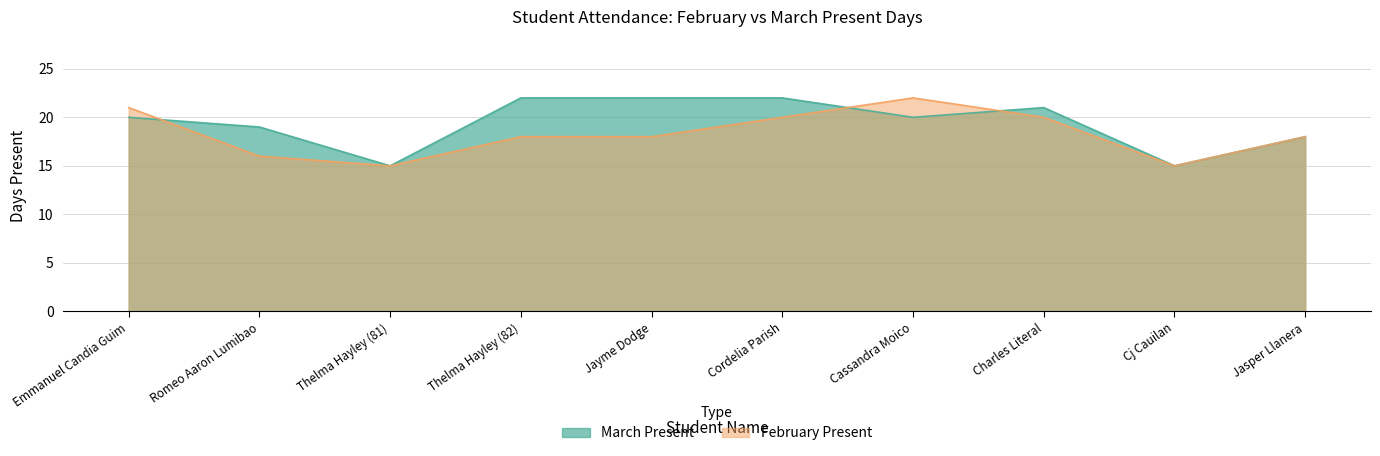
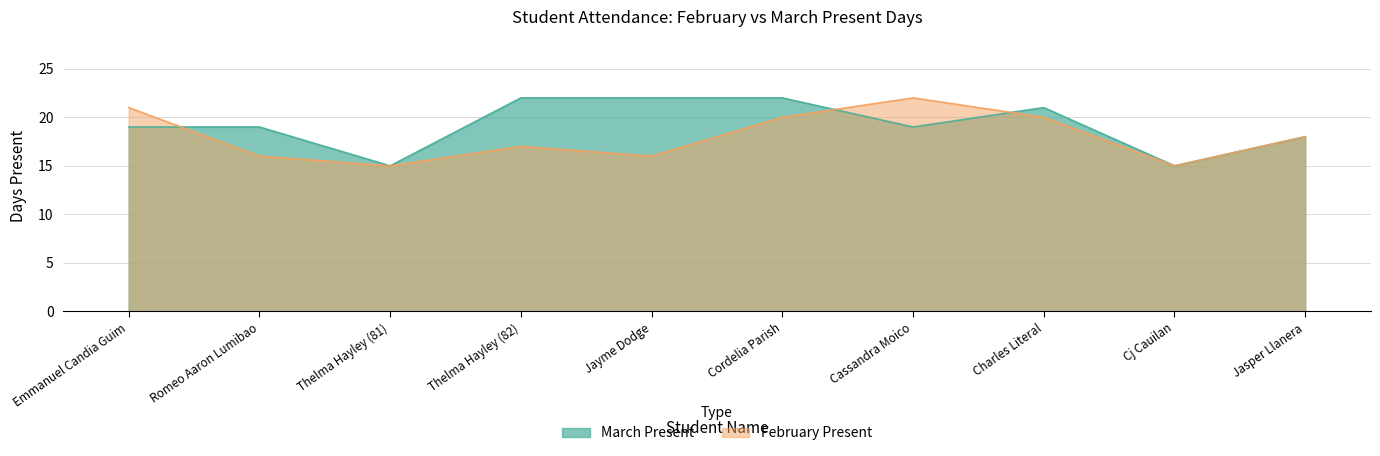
  {
    "March Present": {
-     "Emmanuel Candia Guim": 20,
+     "Emmanuel Candia Guim": 19,
      "Romeo Aaron Lumibao": 19,
      "Thelma Hayley (82)": 22,
      "Jayme Dodge": 22,
      "Cordelia Parish": 22,
-     "Cassandra Moico": 20,
+     "Cassandra Moico": 19,
      "Charles Literal": 21
    },
    "February Present": {
      "Emmanuel Candia Guim": 21,
      "Romeo Aaron Lumibao": 16,
-     "Thelma Hayley (82)": 18,
-     "Jayme Dodge": 18,
+     "Thelma Hayley (82)": 17,
+     "Jayme Dodge": 16,
      "Cordelia Parish": 20,
      "Cassandra Moico": 22,
      "Charles Literal": 20
    }
  }
